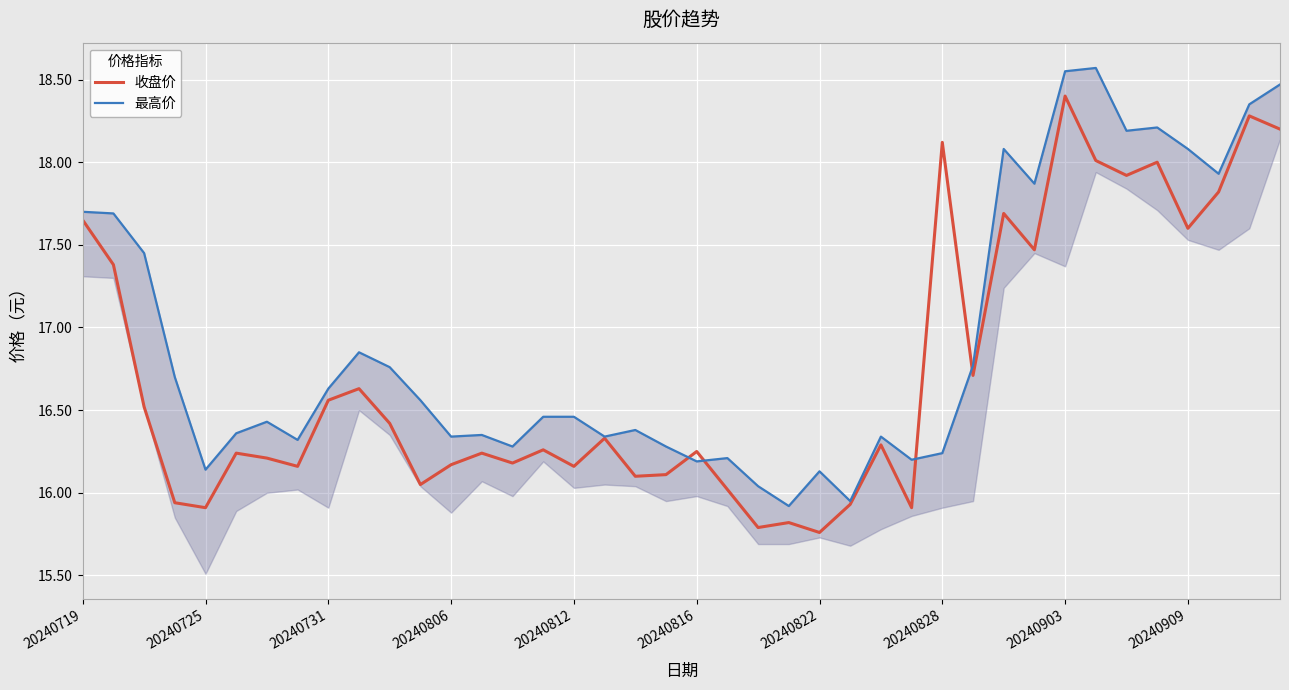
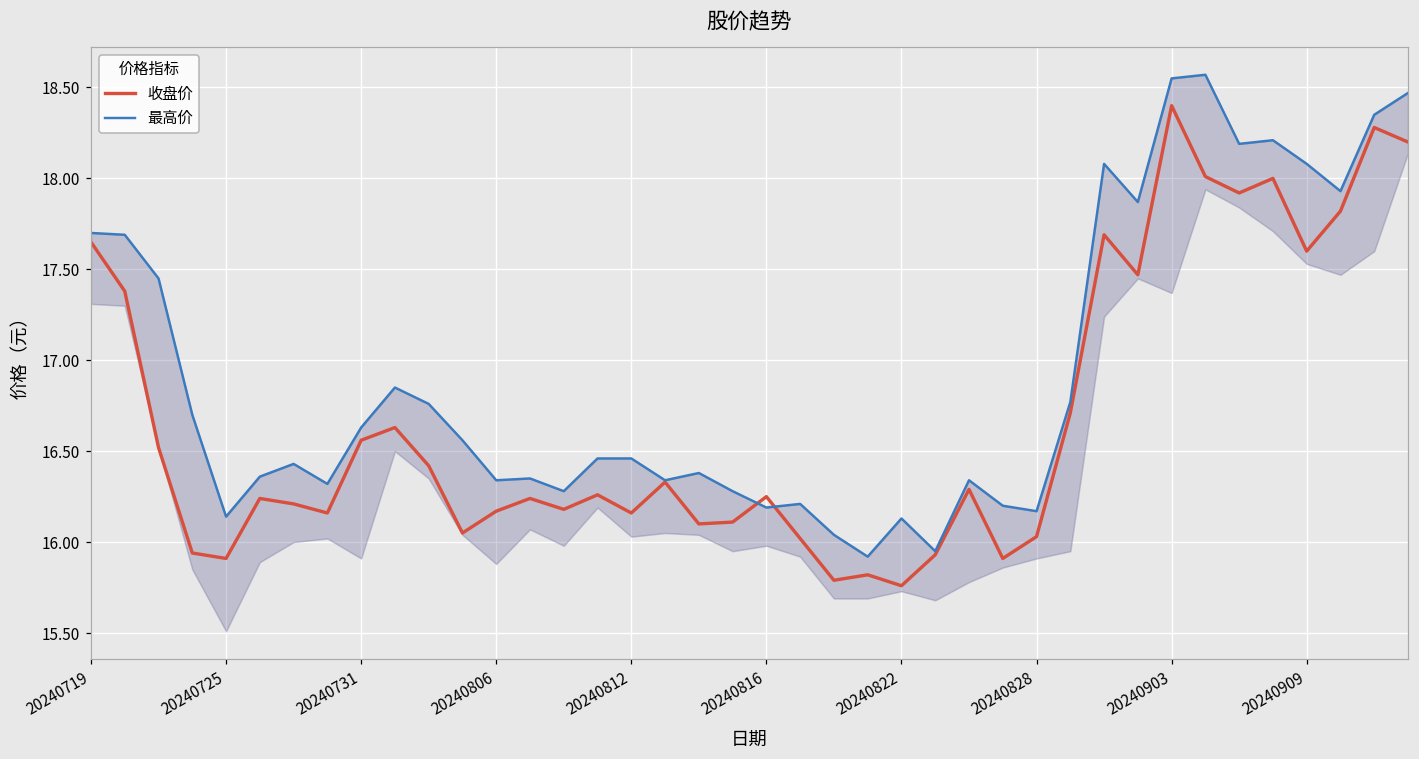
  {
    "收盘价": {
      "20240719": 17.65,
      "20240725": 15.91,
      "20240731": 16.56,
      "20240806": 16.17,
      "20240812": 16.16,
      "20240816": 16.25,
      "20240822": 15.76,
-     "20240828": 18.12,
+     "20240828": 16.03,
      "20240903": 18.40,
      "20240909": 17.60
    },
    "最高价": {
      "20240719": 17.70,
      "20240725": 16.14,
      "20240731": 16.63,
      "20240806": 16.34,
      "20240812": 16.46,
      "20240816": 16.19,
      "20240822": 16.13,
-     "20240828": 16.24,
+     "20240828": 16.17,
      "20240903": 18.55,
      "20240909": 18.08
    }
  }
